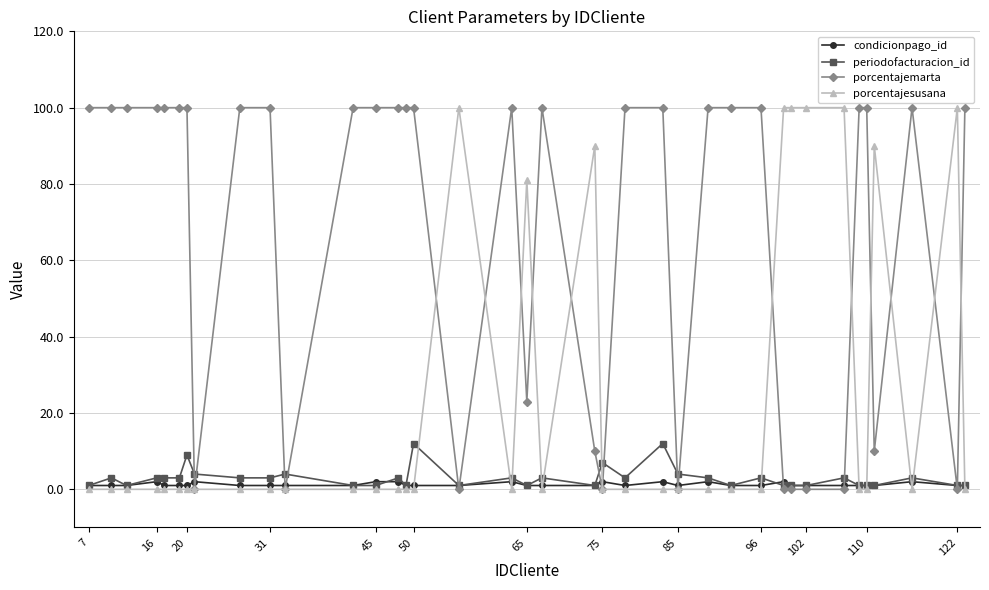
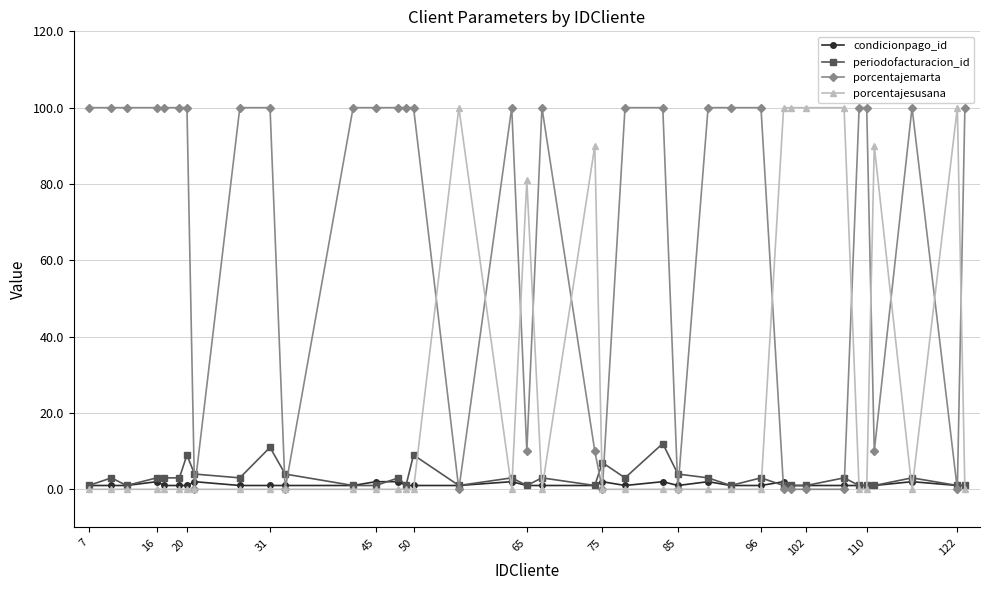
  {
    "condicionpago_id": {
      "16": 2,
      "20": 1,
      "31": 1,
      "45": 2,
      "50": 1,
      "75": 2,
      "85": 1,
      "96": 1
    },
    "periodofacturacion_id": {
      "16": 3,
      "20": 9,
-     "31": 3,
+     "31": 11,
      "45": 1,
-     "50": 12,
+     "50": 9,
      "75": 7,
      "85": 4,
      "96": 3
    },
    "porcentajemarta": {
      "7": 100,
      "16": 100,
      "20": 100,
      "31": 100,
      "45": 100,
      "50": 100,
-     "65": 23,
+     "65": 10,
      "96": 100,
      "102": 0,
      "110": 100,
      "122": 0
    },
    "porcentajesusana": {
      "7": 0,
      "16": 0,
      "20": 0,
      "31": 0,
      "45": 0,
      "50": 0,
      "65": 81,
      "96": 0,
      "102": 100,
      "110": 0,
      "122": 100
    }
  }
